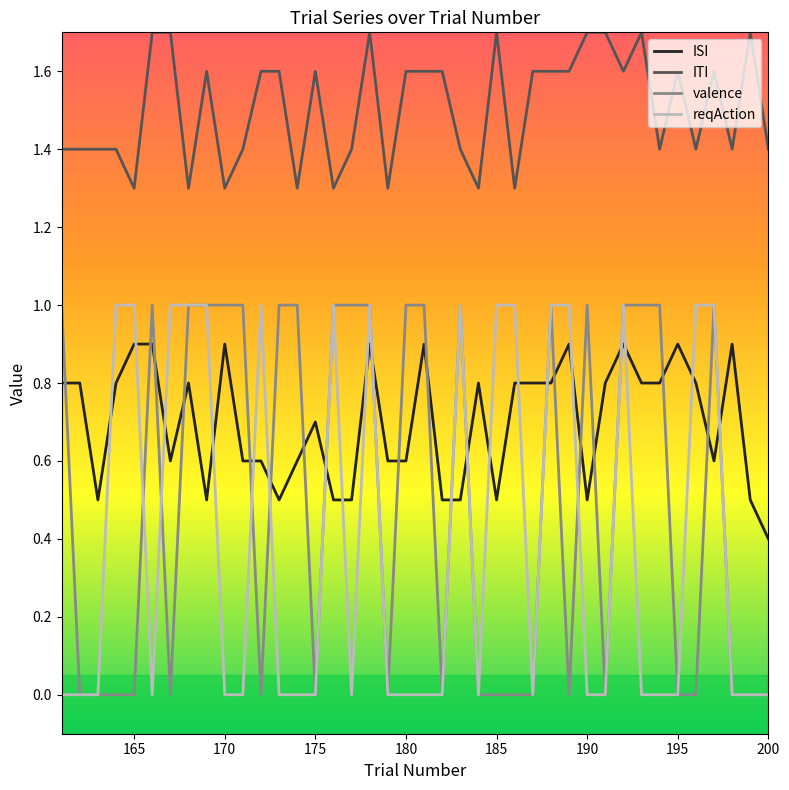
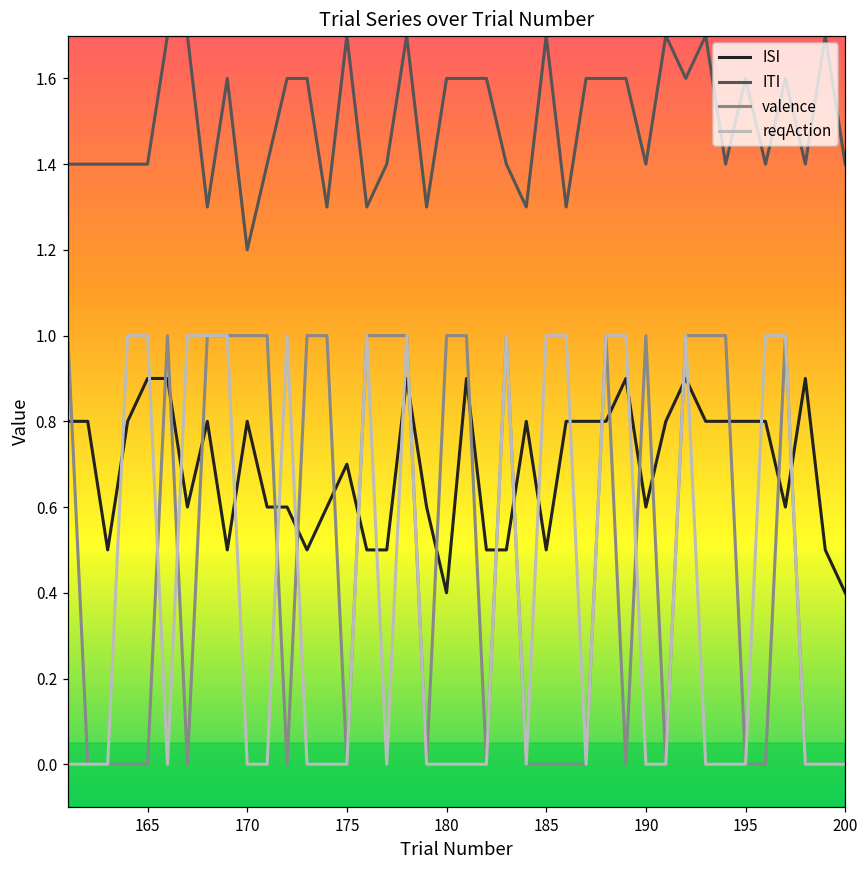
  {
    "ISI": {
      "165": 0.9,
-     "170": 0.9,
+     "170": 0.8,
      "175": 0.7,
-     "180": 0.6,
+     "180": 0.4,
      "185": 0.5,
-     "190": 0.5,
-     "195": 0.9,
+     "190": 0.6,
+     "195": 0.8,
      "200": 0.4
    },
    "ITI": {
-     "165": 1.3,
-     "170": 1.3,
-     "175": 1.6,
+     "165": 1.4,
+     "170": 1.2,
+     "175": 1.7,
      "180": 1.6,
      "185": 1.7,
-     "190": 1.7,
+     "190": 1.4,
      "200": 1.4
    },
    "valence": {
      "170": 1.0,
      "180": 1.0,
      "190": 1.0
    },
    "reqAction": {
      "165": 1.0,
      "185": 1.0
    }
  }
